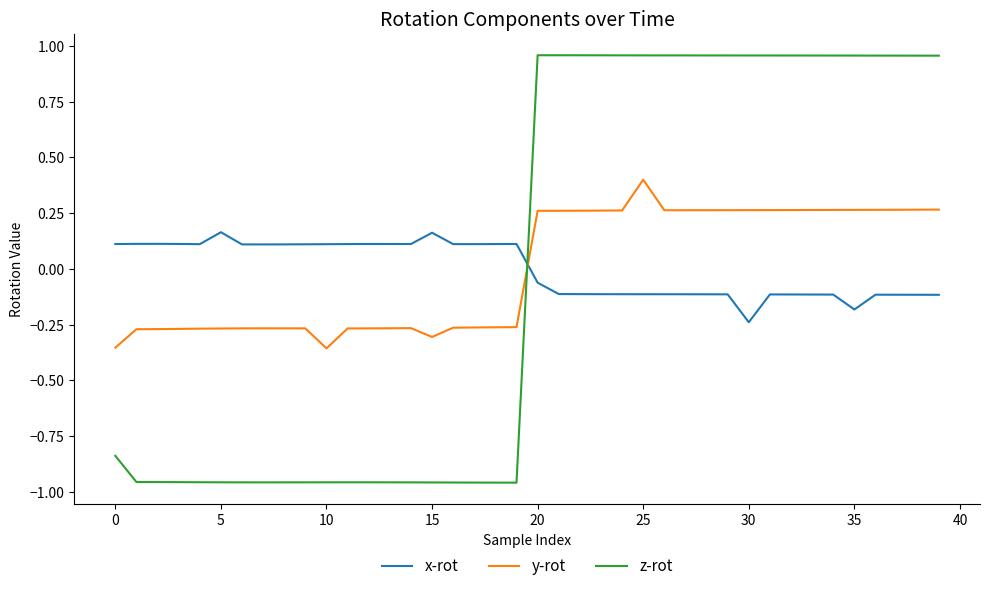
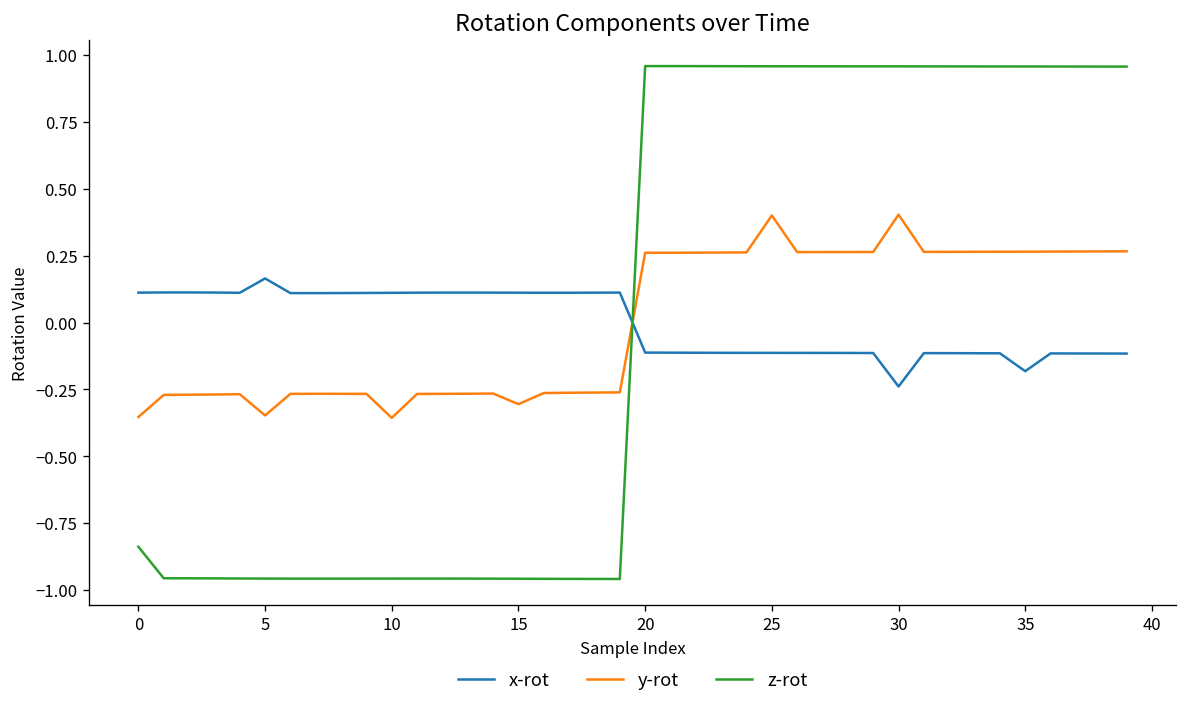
  {
    "x-rot": {
      "0": 0.11,
      "5": 0.16,
      "10": 0.11,
-     "15": 0.16,
-     "20": -0.06,
+     "15": 0.11,
+     "20": -0.11,
      "25": -0.11,
      "30": -0.24,
      "35": -0.18
    },
    "y-rot": {
      "0": -0.35,
-     "5": -0.27,
+     "5": -0.35,
      "10": -0.36,
      "15": -0.31,
      "20": 0.26,
      "25": 0.40,
-     "30": 0.26,
+     "30": 0.40,
      "35": 0.26
    },
    "z-rot": {
      "0": -0.84,
      "5": -0.96,
      "10": -0.96,
      "15": -0.96,
      "20": 0.96,
      "25": 0.96,
      "30": 0.96,
      "35": 0.96
    }
  }
